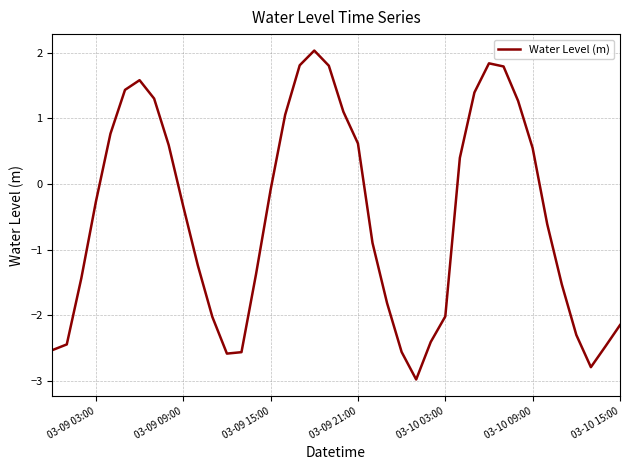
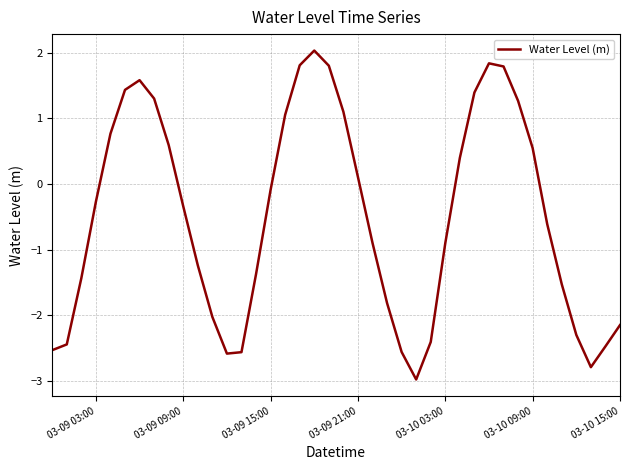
  {
    "03-09 03:00": -0.3,
    "03-09 09:00": -0.3,
    "03-09 15:00": -0.1,
-   "03-09 21:00": 0.6,
-   "03-10 03:00": -2.0,
+   "03-09 21:00": 0.1,
+   "03-10 03:00": -0.9,
    "03-10 09:00": 0.5,
    "03-10 15:00": -2.1
  }
